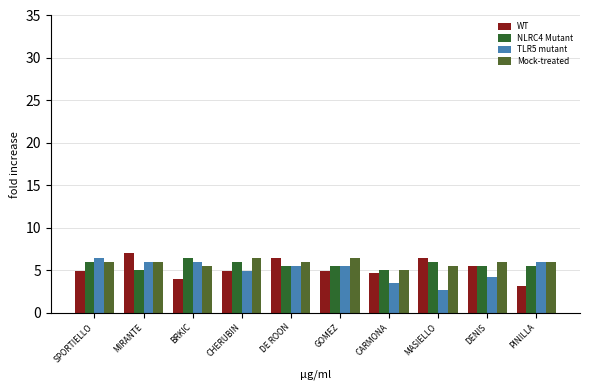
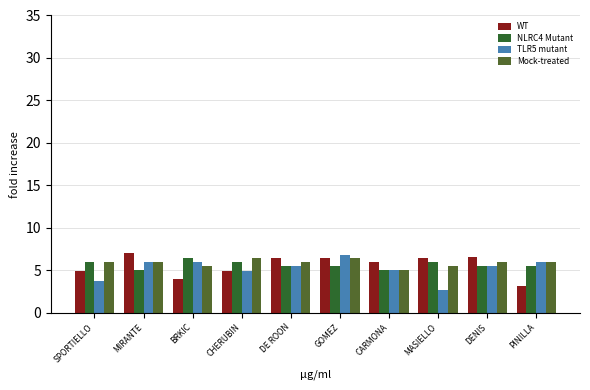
  {
    "WT": {
      "SPORTIELLO": 5,
      "MIRANTE": 7,
      "BRKIC": 4,
      "CHERUBIN": 5,
      "DE ROON": 7,
-     "GOMEZ": 5,
-     "CARMONA": 5,
+     "GOMEZ": 7,
+     "CARMONA": 6,
      "MASIELLO": 7,
-     "DENIS": 6,
+     "DENIS": 7,
      "PINILLA": 3
    },
    "TLR5 mutant": {
-     "SPORTIELLO": 7,
+     "SPORTIELLO": 4,
      "MIRANTE": 6,
      "BRKIC": 6,
      "CHERUBIN": 5,
      "DE ROON": 6,
-     "GOMEZ": 6,
-     "CARMONA": 4,
+     "GOMEZ": 7,
+     "CARMONA": 5,
      "MASIELLO": 3,
-     "DENIS": 4,
+     "DENIS": 6,
      "PINILLA": 6
    }
  }
